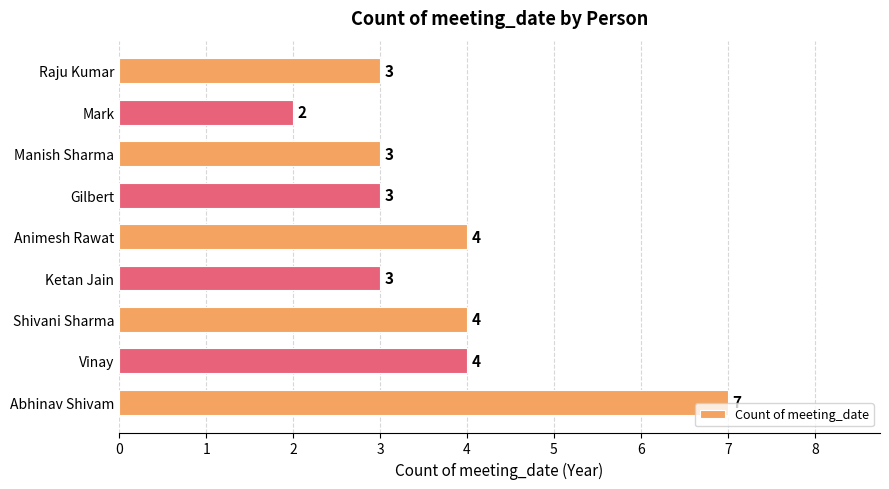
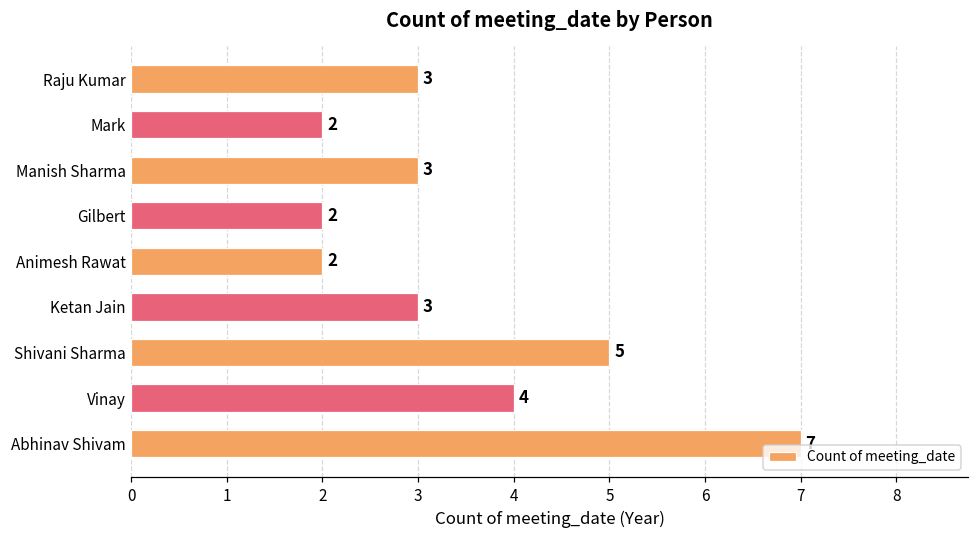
  {
    "Raju Kumar": 3,
    "Mark": 2,
    "Manish Sharma": 3,
-   "Gilbert": 3,
-   "Animesh Rawat": 4,
+   "Gilbert": 2,
+   "Animesh Rawat": 2,
    "Ketan Jain": 3,
-   "Shivani Sharma": 4,
+   "Shivani Sharma": 5,
    "Vinay": 4
  }
